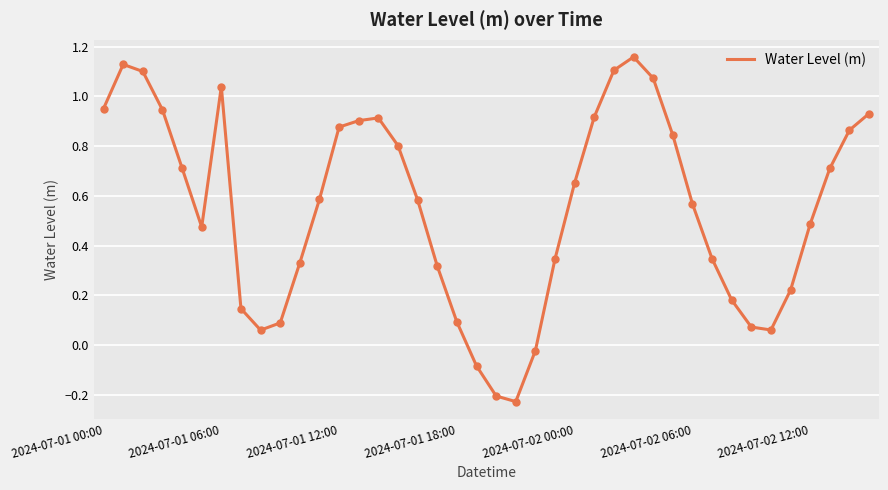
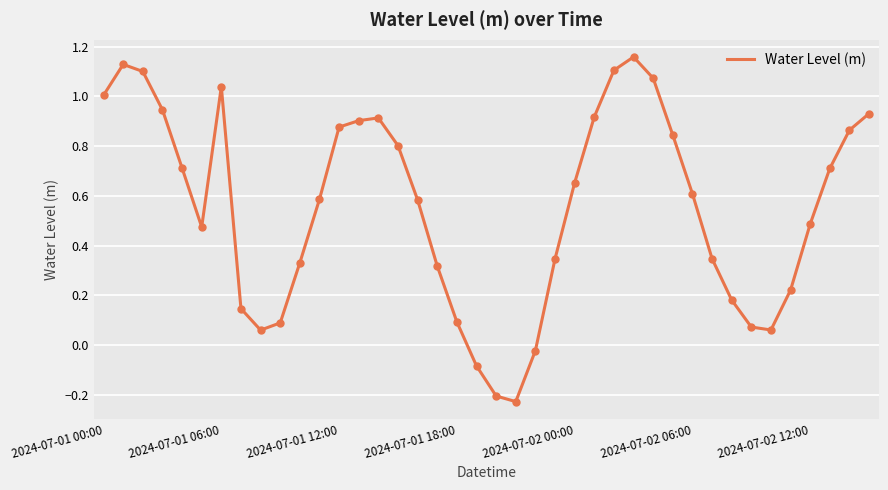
  {
-   "2024-07-01 00:00": 0.95,
+   "2024-07-01 00:00": 1.01,
    "2024-07-01 06:00": 1.04,
    "2024-07-01 12:00": 0.88,
    "2024-07-01 18:00": 0.09,
    "2024-07-02 00:00": 0.65,
-   "2024-07-02 06:00": 0.57,
+   "2024-07-02 06:00": 0.61,
    "2024-07-02 12:00": 0.49
  }
